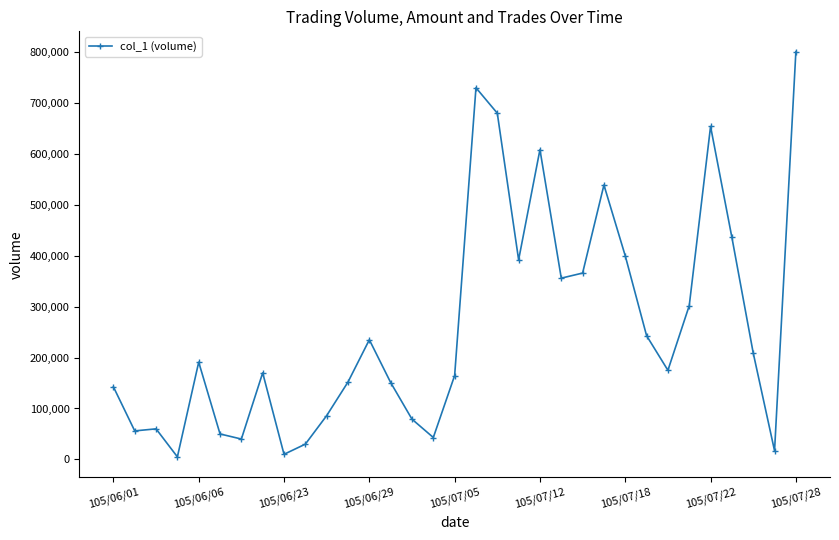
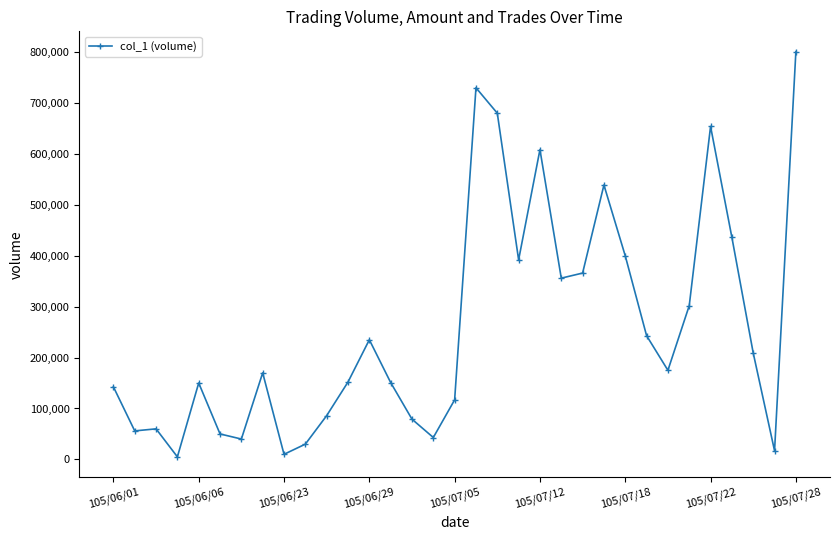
  {
    "105/06/01": "140,000",
-   "105/06/06": "190,000",
+   "105/06/06": "150,000",
    "105/06/23": "10,000",
    "105/06/29": "240,000",
-   "105/07/05": "160,000",
+   "105/07/05": "120,000",
    "105/07/12": "610,000",
    "105/07/18": "400,000",
    "105/07/22": "650,000",
    "105/07/28": "800,000"
  }
